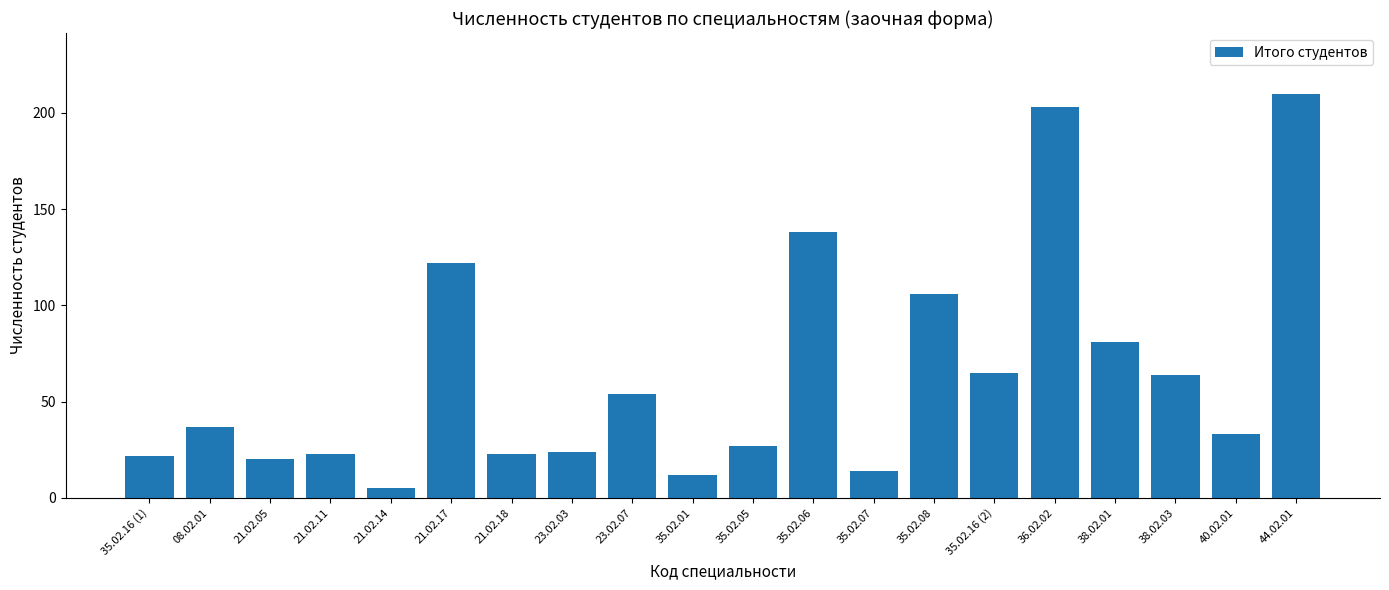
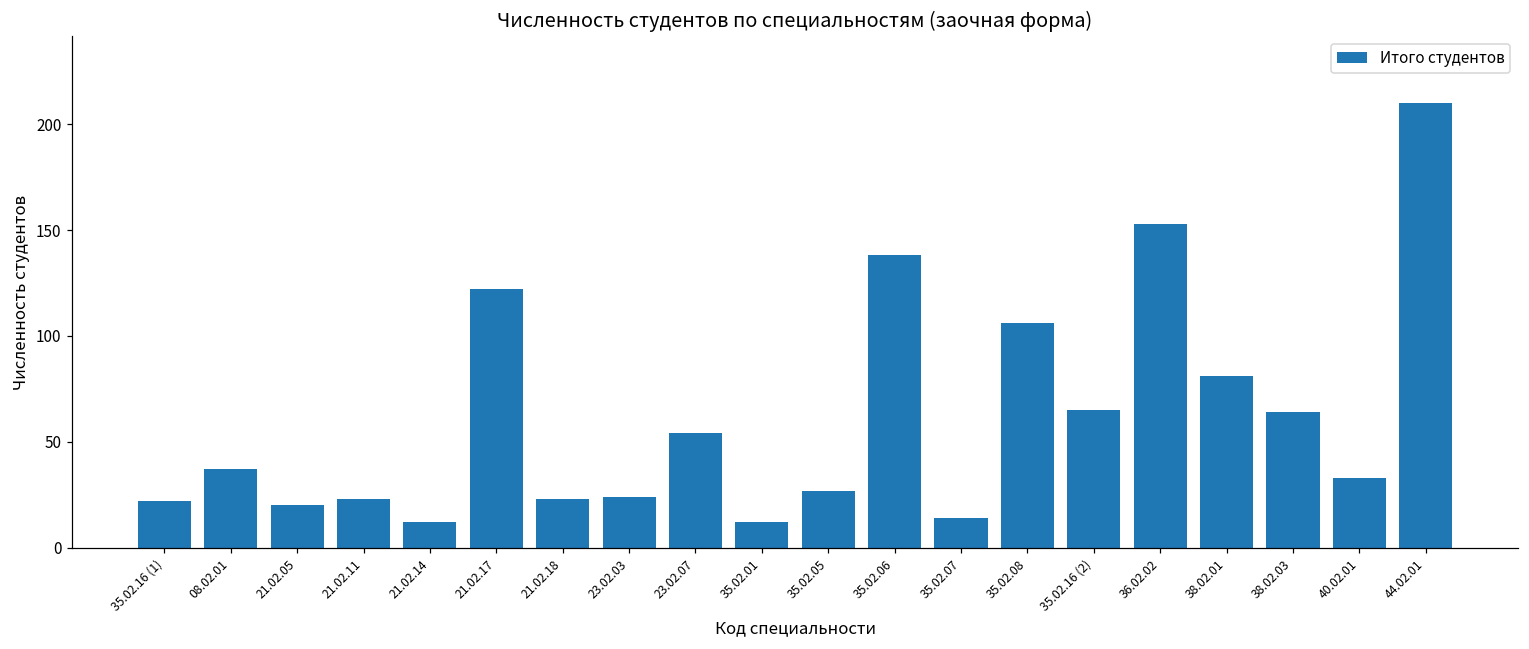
  {
    "35.02.16 (1)": 22,
    "08.02.01": 37,
    "21.02.05": 20,
    "21.02.11": 23,
-   "21.02.14": 5,
+   "21.02.14": 12,
    "21.02.17": 122,
    "21.02.18": 23,
    "23.02.03": 24,
    "23.02.07": 54,
    "35.02.01": 12,
    "35.02.05": 27,
    "35.02.06": 138,
    "35.02.07": 14,
    "35.02.08": 106,
    "35.02.16 (2)": 65,
-   "36.02.02": 203,
+   "36.02.02": 153,
    "38.02.01": 81,
    "38.02.03": 64,
    "40.02.01": 33,
    "44.02.01": 210
  }
